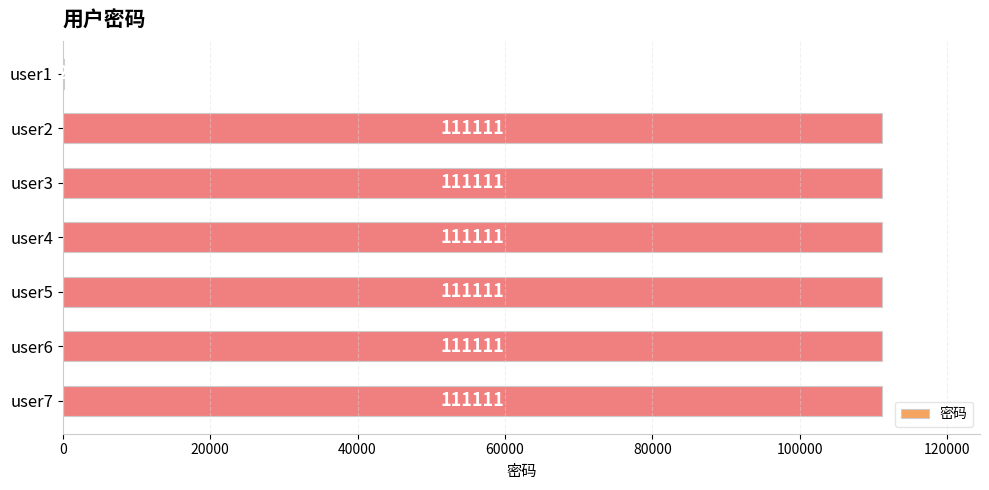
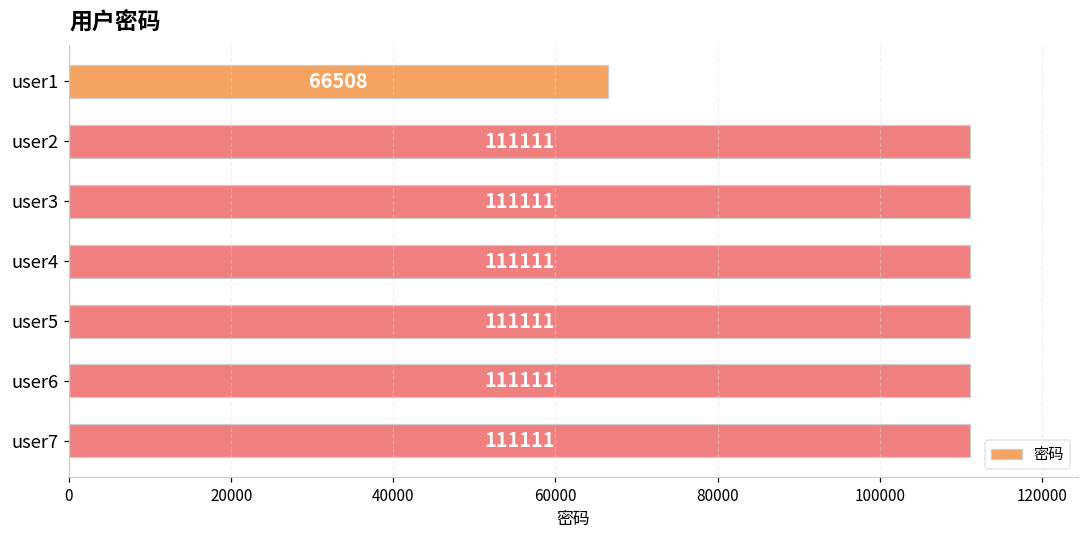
  {
-   "user1": 0
+   "user1": 67000
  }
